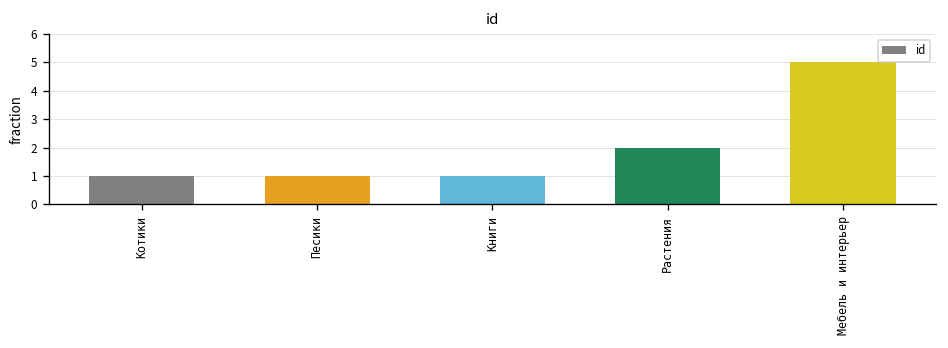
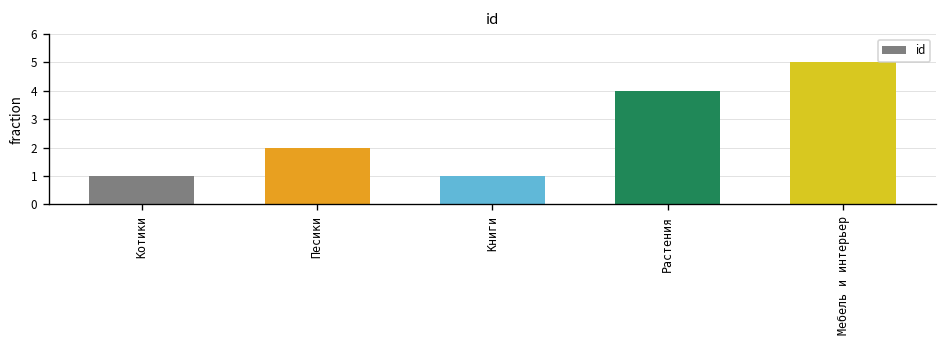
  {
    "Котики": 1,
-   "Песики": 1,
+   "Песики": 2,
    "Книги": 1,
-   "Растения": 2,
+   "Растения": 4,
    "Мебель и интерьер": 5
  }
